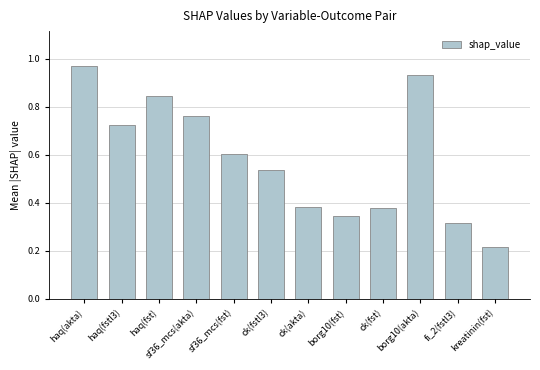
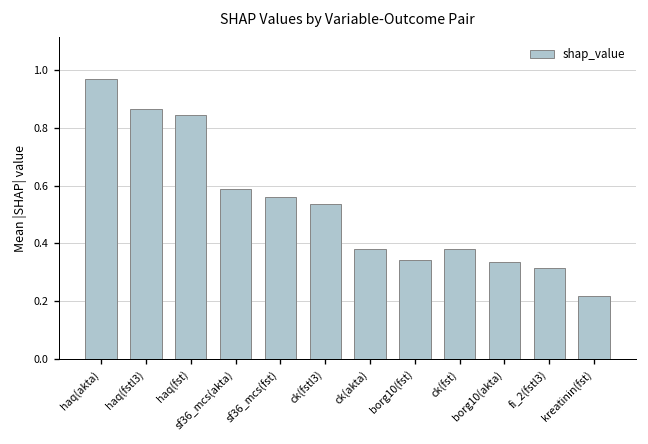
  {
    "haq(akta)": 0.97,
-   "haq(fstl3)": 0.72,
+   "haq(fstl3)": 0.87,
    "haq(fst)": 0.85,
-   "sf36_mcs(akta)": 0.76,
-   "sf36_mcs(fst)": 0.60,
+   "sf36_mcs(akta)": 0.59,
+   "sf36_mcs(fst)": 0.56,
    "ck(fstl3)": 0.54,
    "ck(akta)": 0.38,
    "borg10(fst)": 0.34,
    "ck(fst)": 0.38,
-   "borg10(akta)": 0.93,
+   "borg10(akta)": 0.34,
    "fi_2(fstl3)": 0.32,
    "kreatinin(fst)": 0.22
  }
